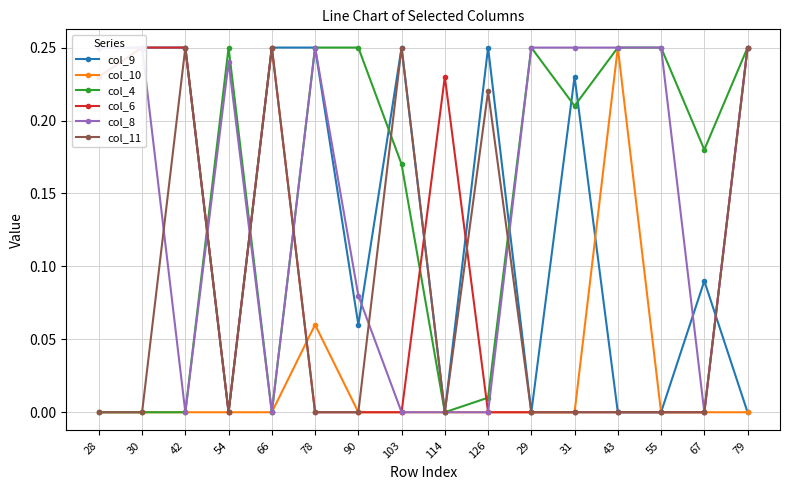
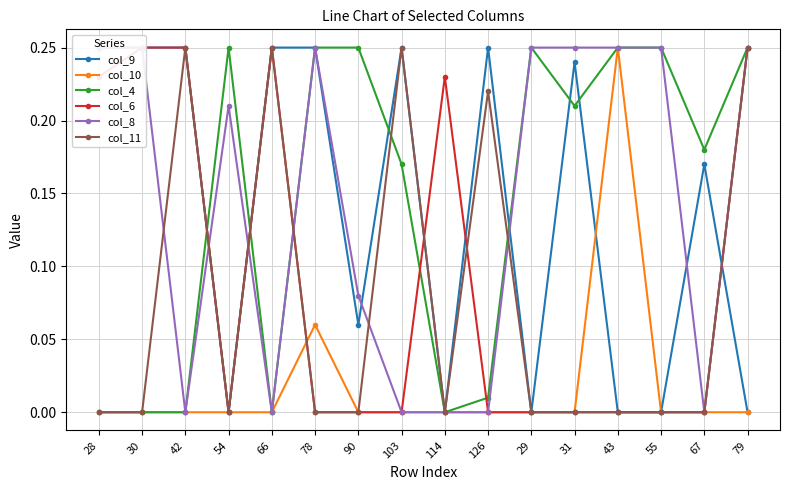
  {
    "col_9": {
      "90": 0.06,
      "126": 0.25,
-     "31": 0.23,
-     "67": 0.09
+     "31": 0.24,
+     "67": 0.17
    },
    "col_10": {
      "78": 0.06
    },
    "col_4": {
      "54": 0.25,
      "90": 0.25,
      "103": 0.17,
      "126": 0.01,
      "31": 0.21,
      "67": 0.18
    },
    "col_6": {
      "114": 0.23
    },
    "col_8": {
-     "54": 0.24,
+     "54": 0.21,
      "90": 0.08,
      "31": 0.25
    },
    "col_11": {
      "126": 0.22
    }
  }
